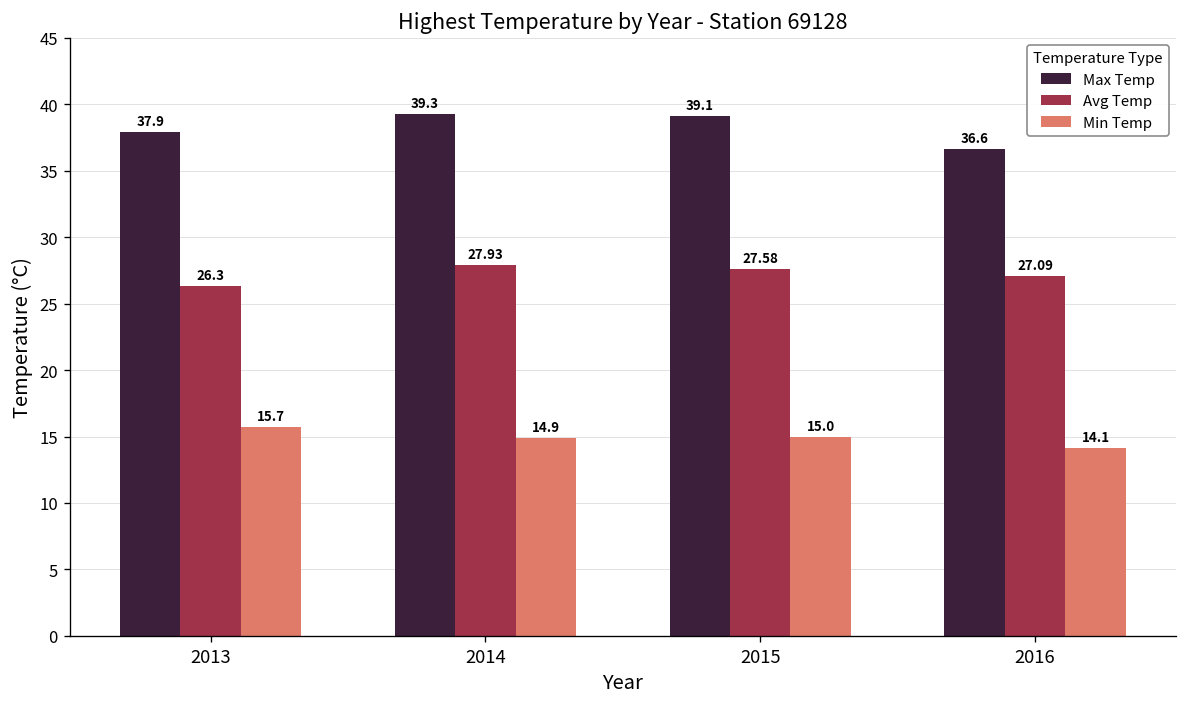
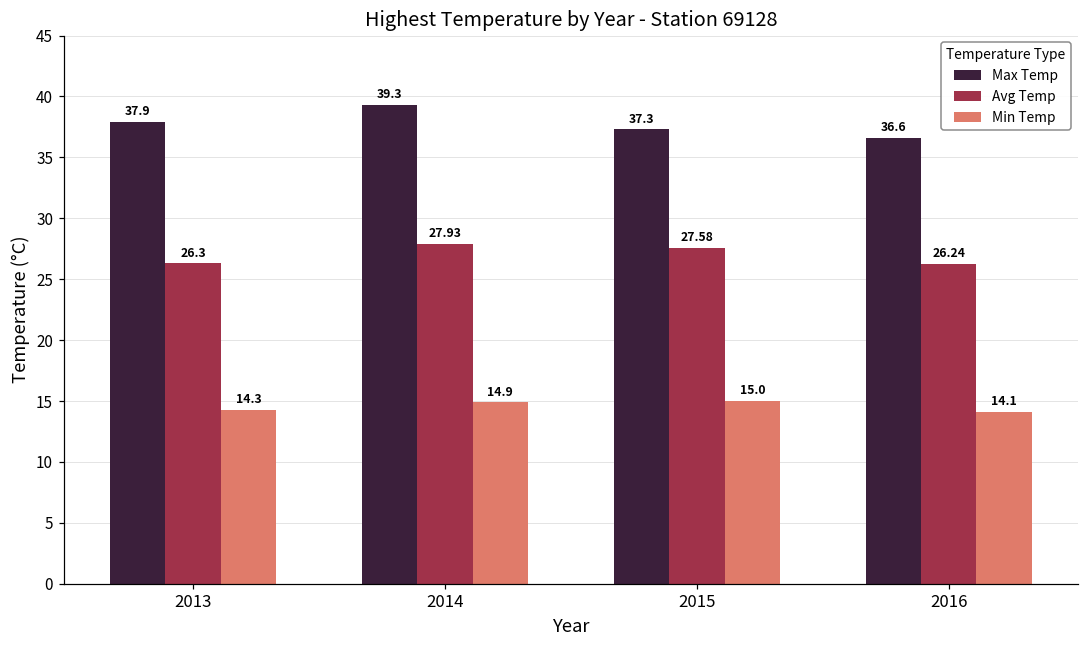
  {
    "Max Temp": {
      "2013": 37.9,
      "2014": 39.3,
-     "2015": 39.1,
+     "2015": 37.3,
      "2016": 36.6
    },
    "Avg Temp": {
      "2013": 26.3,
      "2014": 27.93,
      "2015": 27.58,
-     "2016": 27.09
+     "2016": 26.24
    },
    "Min Temp": {
-     "2013": 15.7,
+     "2013": 14.3,
      "2014": 14.9,
      "2015": 15.0,
      "2016": 14.1
    }
  }
